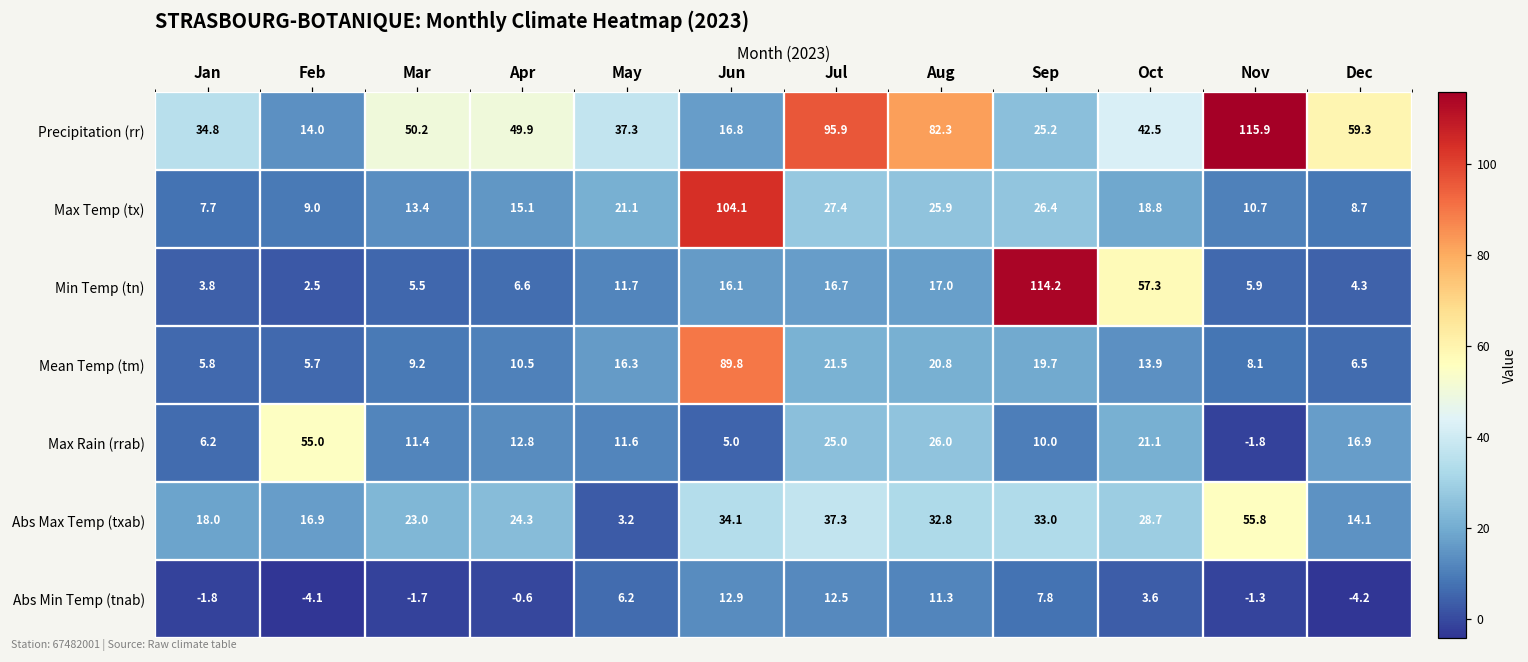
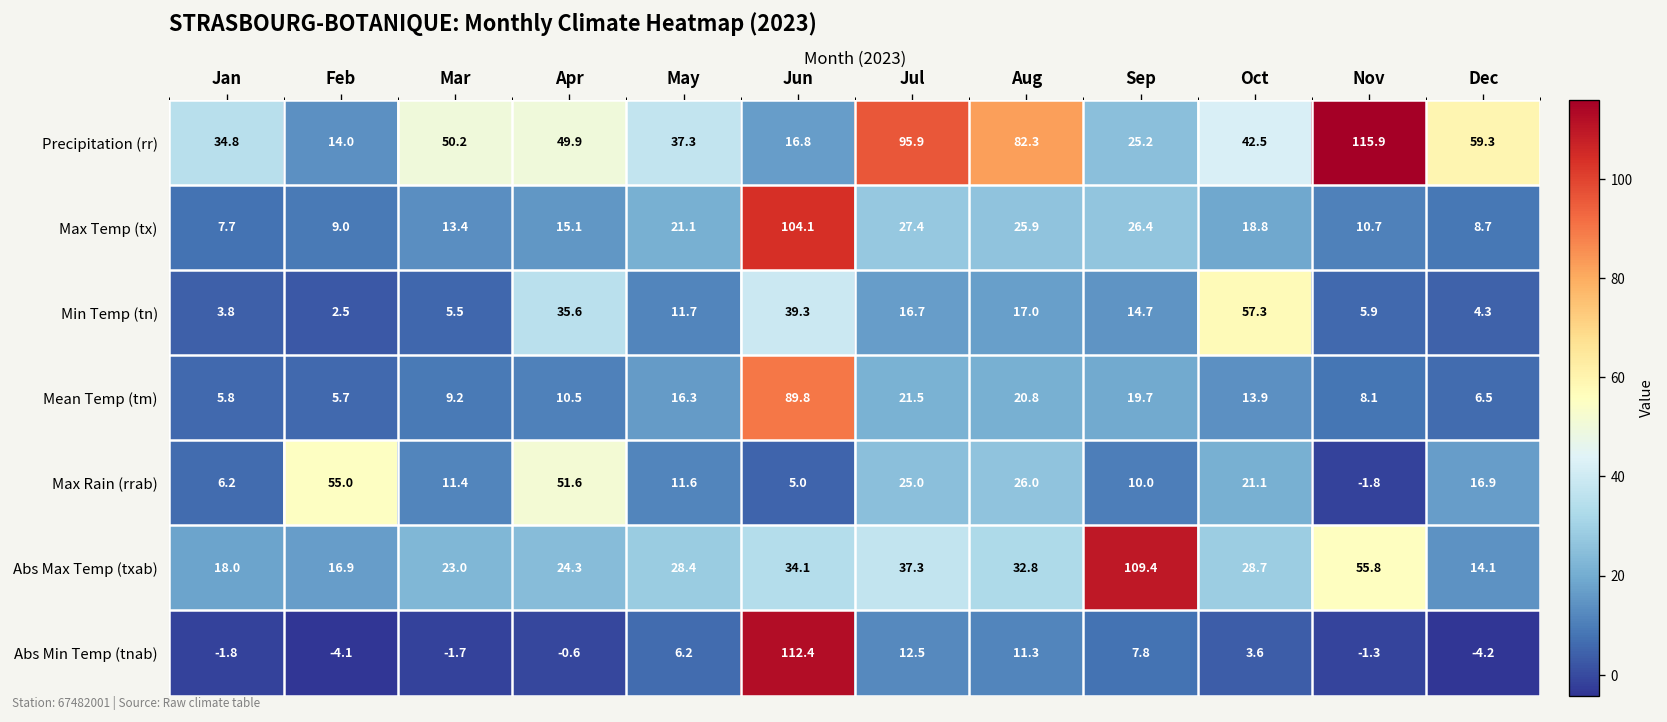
  {
    "Precipitation (rr)": {
      "Jan": 34.8,
      "Feb": 14.0,
      "Mar": 50.2,
      "Apr": 49.9,
      "May": 37.3,
      "Jun": 16.8,
      "Jul": 95.9,
      "Aug": 82.3,
      "Sep": 25.2,
      "Oct": 42.5,
      "Nov": 115.9,
      "Dec": 59.3
    },
    "Max Temp (tx)": {
      "Jan": 7.7,
      "Feb": 9.0,
      "Mar": 13.4,
      "Apr": 15.1,
      "May": 21.1,
      "Jun": 104.1,
      "Jul": 27.4,
      "Aug": 25.9,
      "Sep": 26.4,
      "Oct": 18.8,
      "Nov": 10.7,
      "Dec": 8.7
    },
    "Min Temp (tn)": {
      "Jan": 3.8,
      "Feb": 2.5,
      "Mar": 5.5,
-     "Apr": 6.6,
+     "Apr": 35.6,
      "May": 11.7,
-     "Jun": 16.1,
+     "Jun": 39.3,
      "Jul": 16.7,
      "Aug": 17.0,
-     "Sep": 114.2,
+     "Sep": 14.7,
      "Oct": 57.3,
      "Nov": 5.9,
      "Dec": 4.3
    },
    "Mean Temp (tm)": {
      "Jan": 5.8,
      "Feb": 5.7,
      "Mar": 9.2,
      "Apr": 10.5,
      "May": 16.3,
      "Jun": 89.8,
      "Jul": 21.5,
      "Aug": 20.8,
      "Sep": 19.7,
      "Oct": 13.9,
      "Nov": 8.1,
      "Dec": 6.5
    },
    "Max Rain (rrab)": {
      "Jan": 6.2,
      "Feb": 55.0,
      "Mar": 11.4,
-     "Apr": 12.8,
+     "Apr": 51.6,
      "May": 11.6,
      "Jun": 5.0,
      "Jul": 25.0,
      "Aug": 26.0,
      "Sep": 10.0,
      "Oct": 21.1,
      "Nov": -1.8,
      "Dec": 16.9
    },
    "Abs Max Temp (txab)": {
      "Jan": 18.0,
      "Feb": 16.9,
      "Mar": 23.0,
      "Apr": 24.3,
-     "May": 3.2,
+     "May": 28.4,
      "Jun": 34.1,
      "Jul": 37.3,
      "Aug": 32.8,
-     "Sep": 33.0,
+     "Sep": 109.4,
      "Oct": 28.7,
      "Nov": 55.8,
      "Dec": 14.1
    },
    "Abs Min Temp (tnab)": {
      "Jan": -1.8,
      "Feb": -4.1,
      "Mar": -1.7,
      "Apr": -0.6,
      "May": 6.2,
-     "Jun": 12.9,
+     "Jun": 112.4,
      "Jul": 12.5,
      "Aug": 11.3,
      "Sep": 7.8,
      "Oct": 3.6,
      "Nov": -1.3,
      "Dec": -4.2
    }
  }
